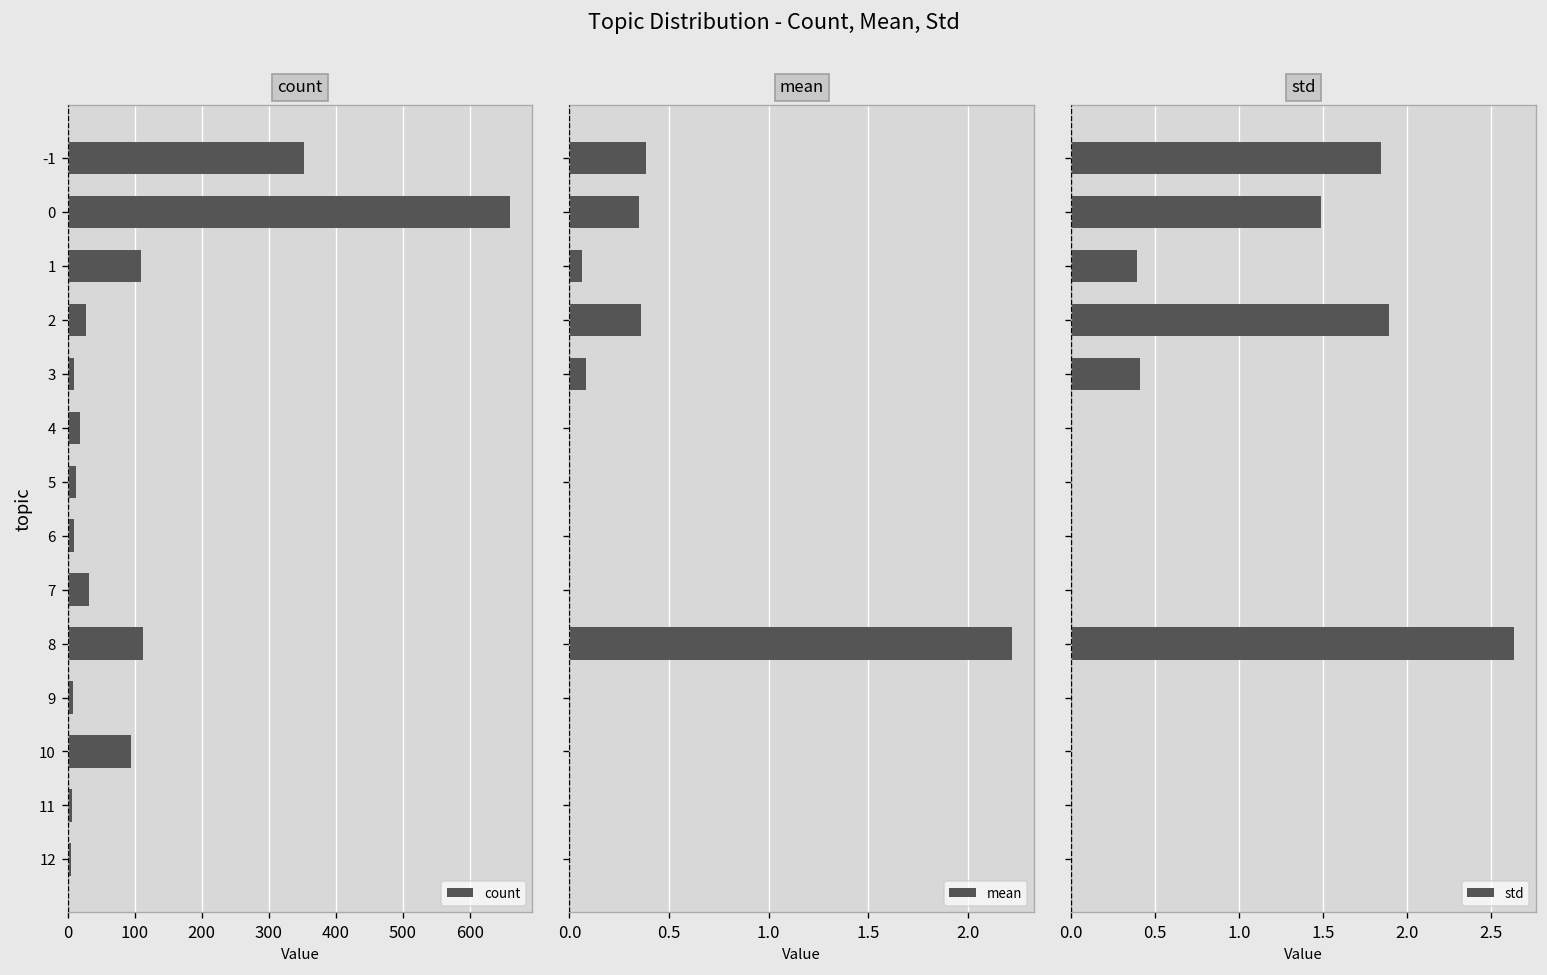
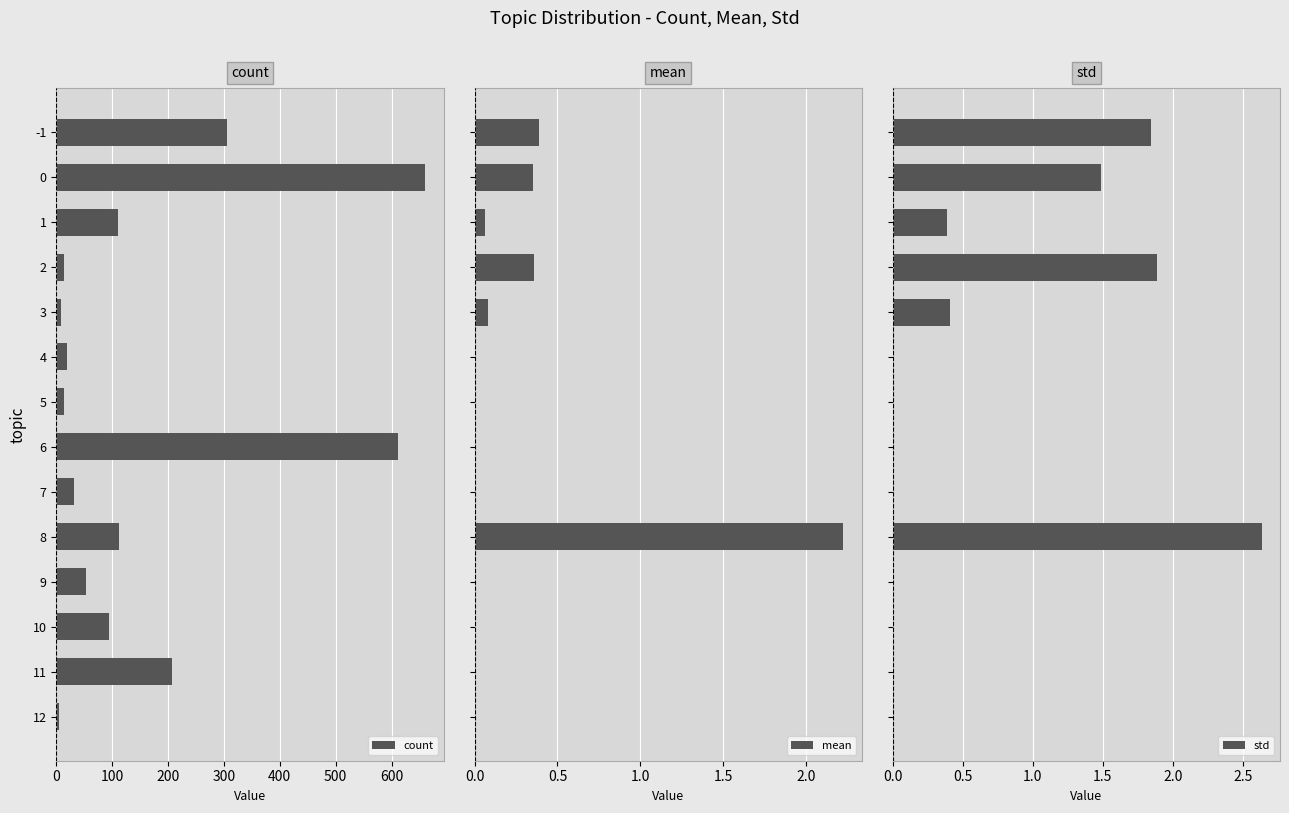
  {
    "count": {
-     "-1": 350,
+     "-1": 310,
      "0": 660,
      "1": 110,
-     "2": 30,
+     "2": 10,
      "3": 10,
      "4": 20,
      "5": 10,
-     "6": 10,
+     "6": 610,
      "7": 30,
      "8": 110,
-     "9": 10,
+     "9": 50,
      "10": 90,
-     "11": 10,
+     "11": 210,
      "12": 10
    }
  }
